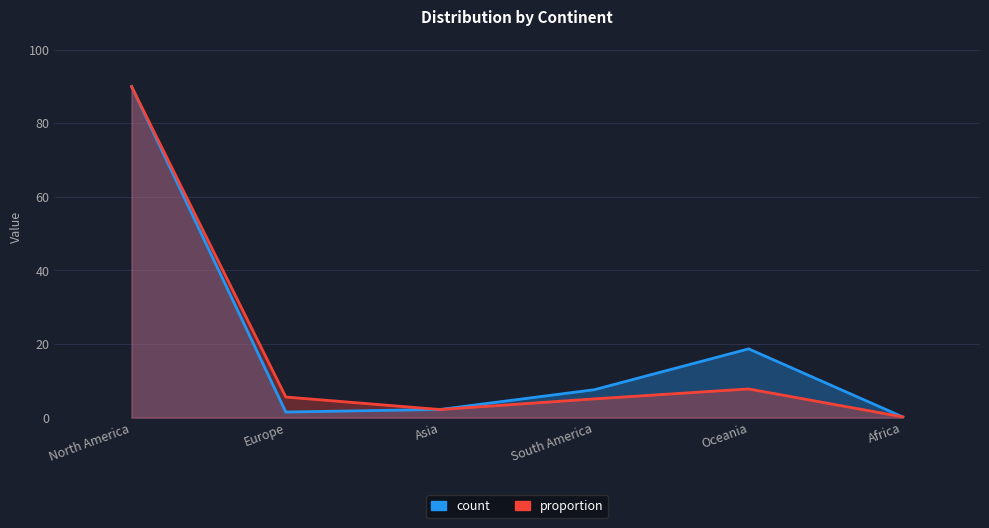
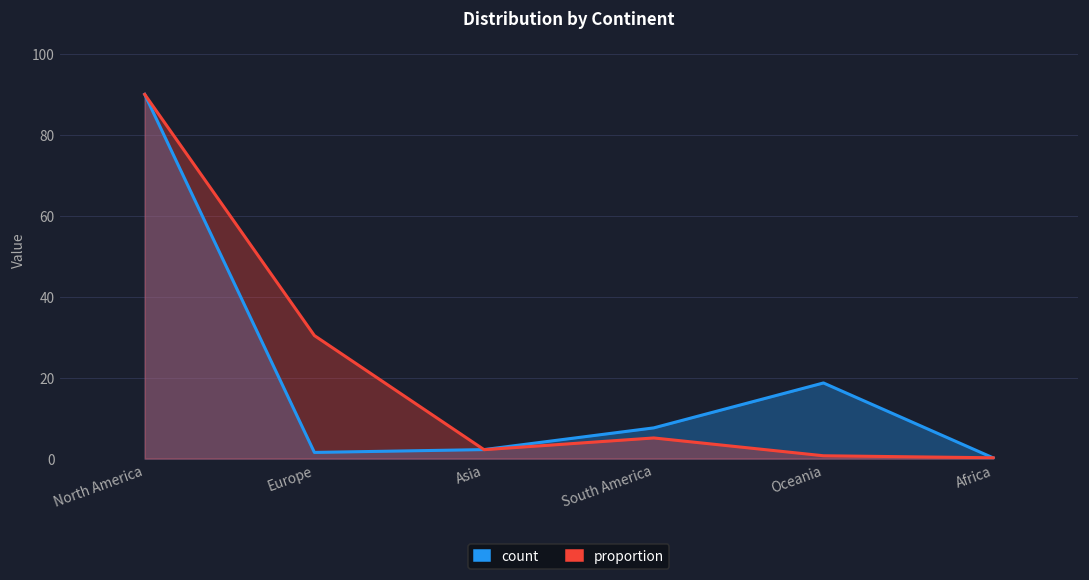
  {
    "count": {
      "Europe": 2,
      "South America": 8,
      "Oceania": 19
    },
    "proportion": {
-     "Europe": 6,
+     "Europe": 30,
      "South America": 5,
-     "Oceania": 8
+     "Oceania": 1
    }
  }
